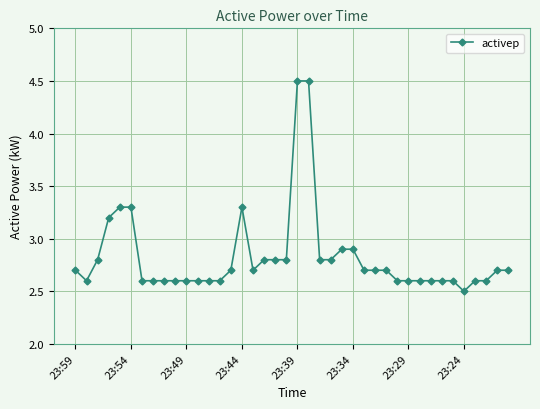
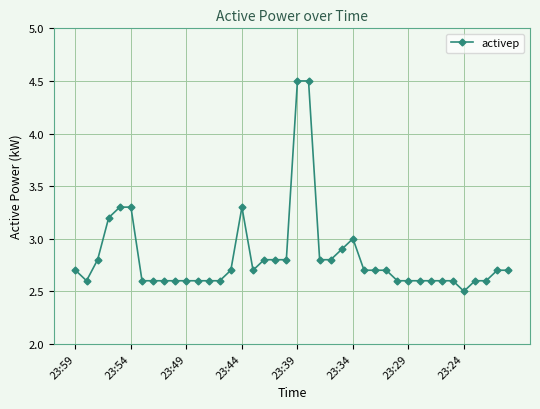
  {
    "23:59": 2.7,
    "23:54": 3.3,
    "23:49": 2.6,
    "23:44": 3.3,
    "23:39": 4.5,
-   "23:34": 2.9,
+   "23:34": 3.0,
    "23:29": 2.6,
    "23:24": 2.5
  }
